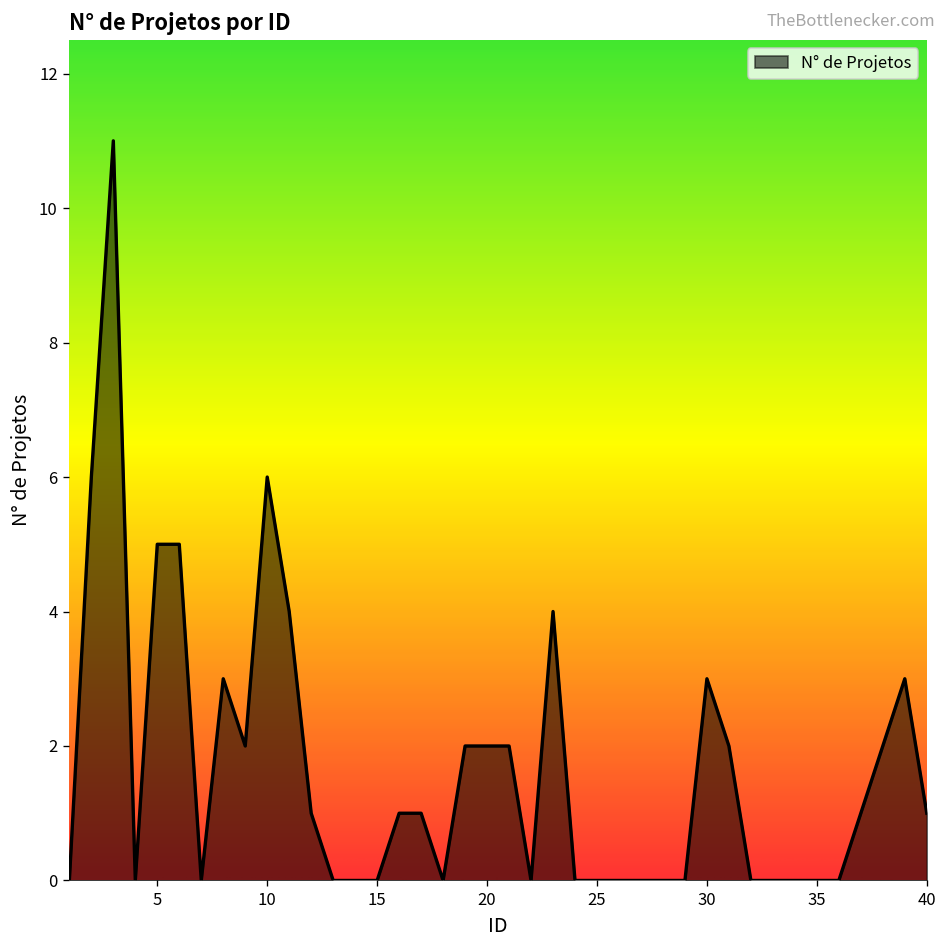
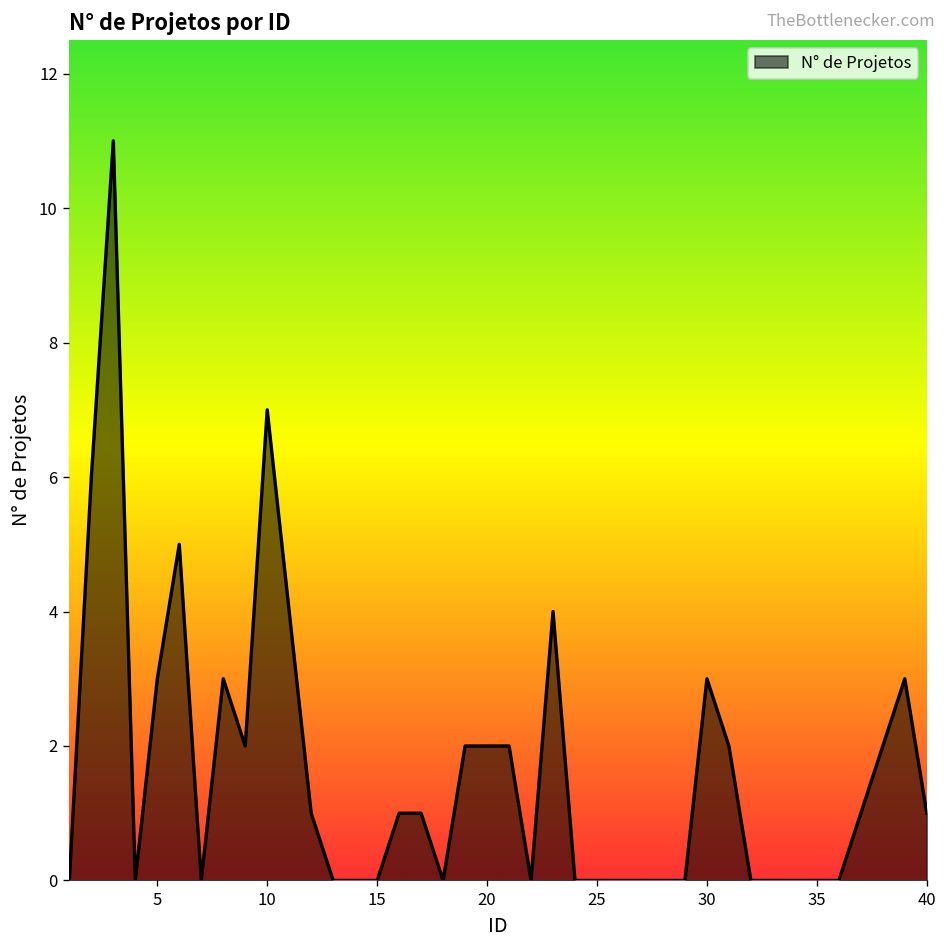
  {
-   "5": 5,
-   "10": 6,
+   "5": 3,
+   "10": 7,
    "15": 0,
    "20": 2,
    "25": 0,
    "30": 3,
    "35": 0,
    "40": 1
  }
